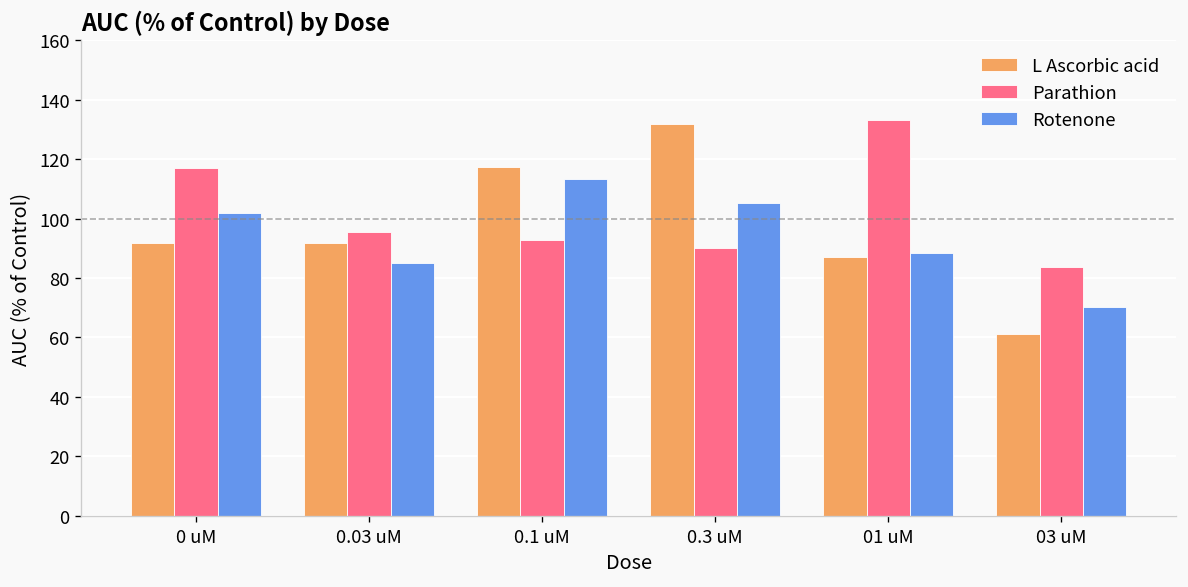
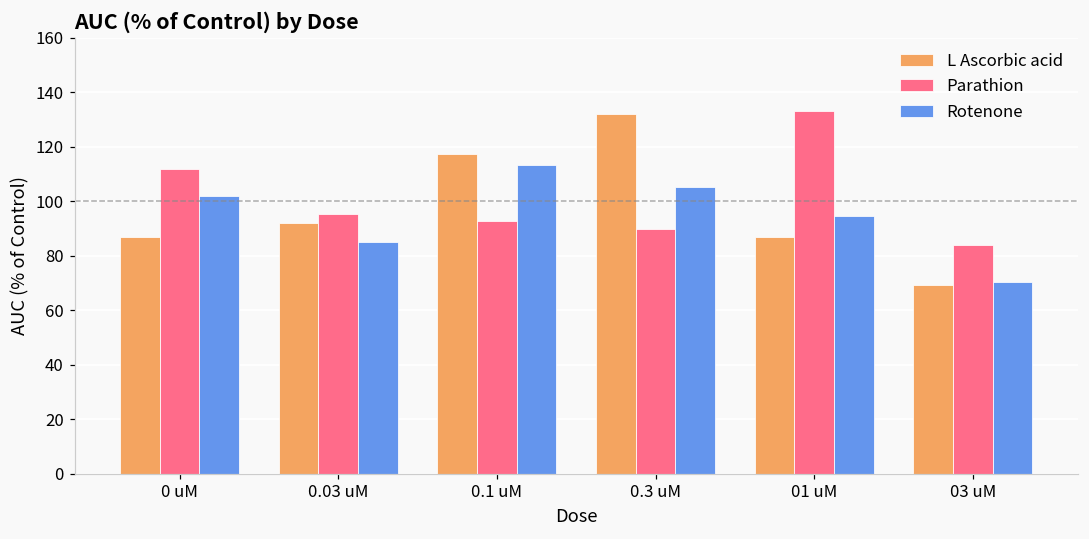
  {
    "L Ascorbic acid": {
-     "0 uM": 92,
+     "0 uM": 87,
      "0.03 uM": 92,
      "0.1 uM": 117,
      "0.3 uM": 132,
      "01 uM": 87,
-     "03 uM": 61
+     "03 uM": 69
    },
    "Parathion": {
-     "0 uM": 117,
+     "0 uM": 112,
      "0.03 uM": 95,
      "0.1 uM": 93,
      "0.3 uM": 90,
      "01 uM": 133,
      "03 uM": 84
    },
    "Rotenone": {
      "0 uM": 102,
      "0.03 uM": 85,
      "0.1 uM": 113,
      "0.3 uM": 105,
-     "01 uM": 89,
+     "01 uM": 95,
      "03 uM": 70
    }
  }
